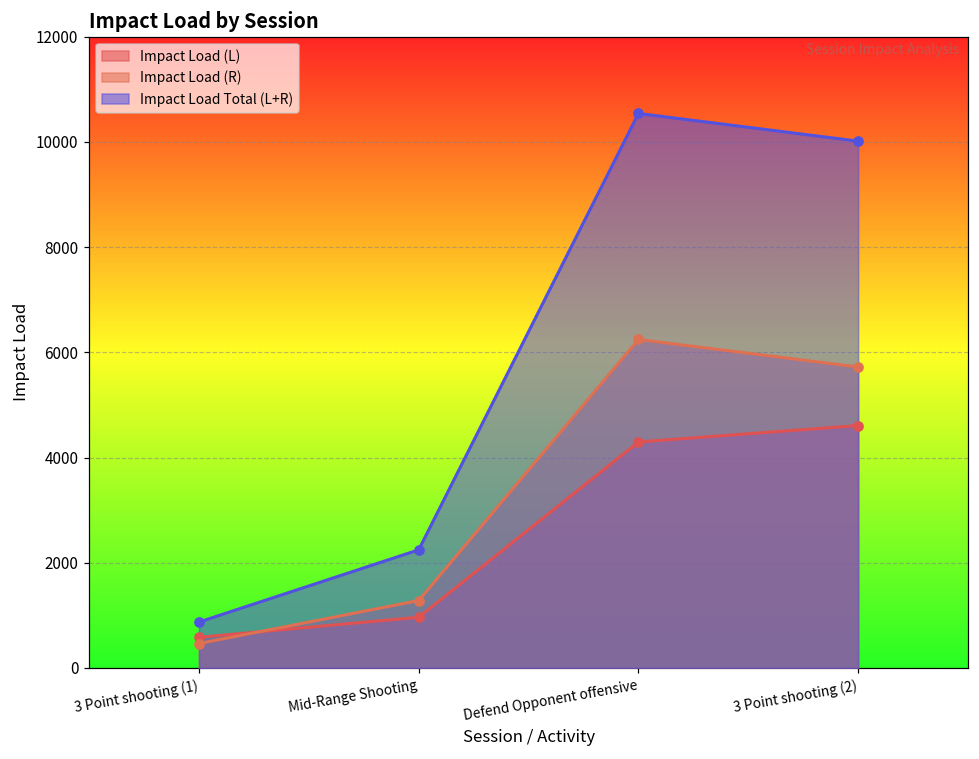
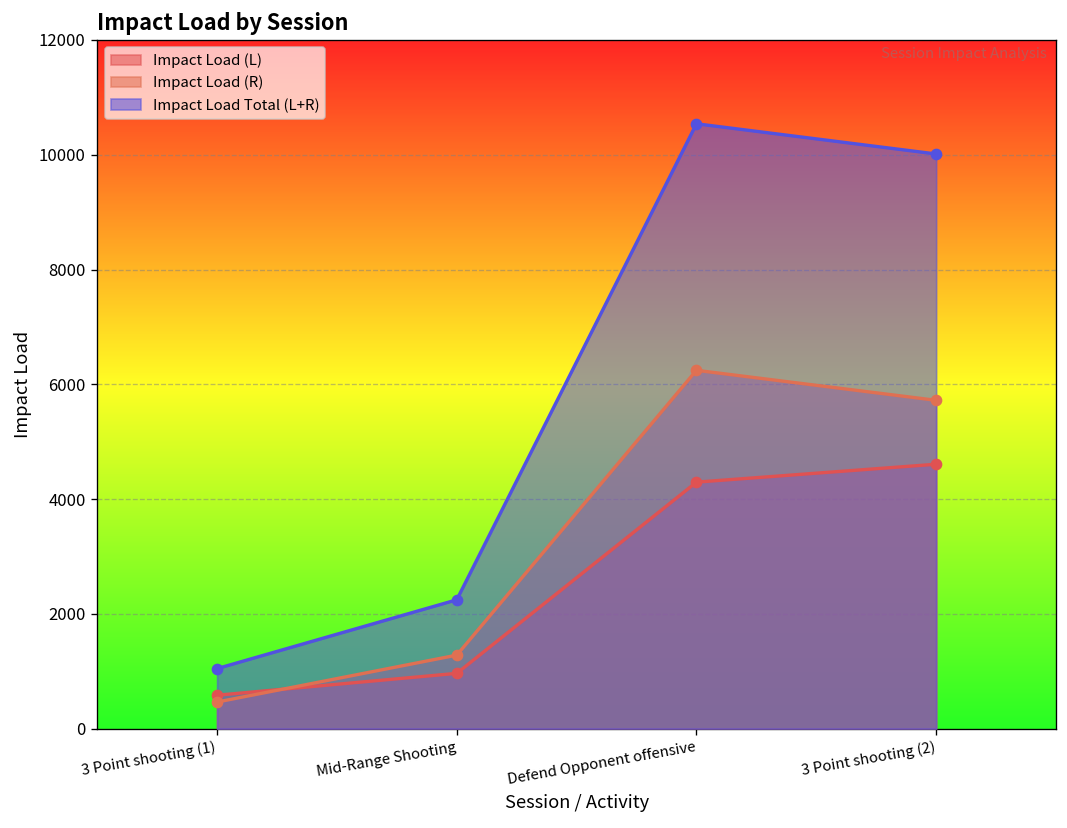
  {
    "Impact Load Total (L+R)": {
-     "3 Point shooting (1)": 900,
+     "3 Point shooting (1)": 1000,
      "Mid-Range Shooting": 2200,
      "Defend Opponent offensive": 10500,
      "3 Point shooting (2)": 10000
    }
  }
